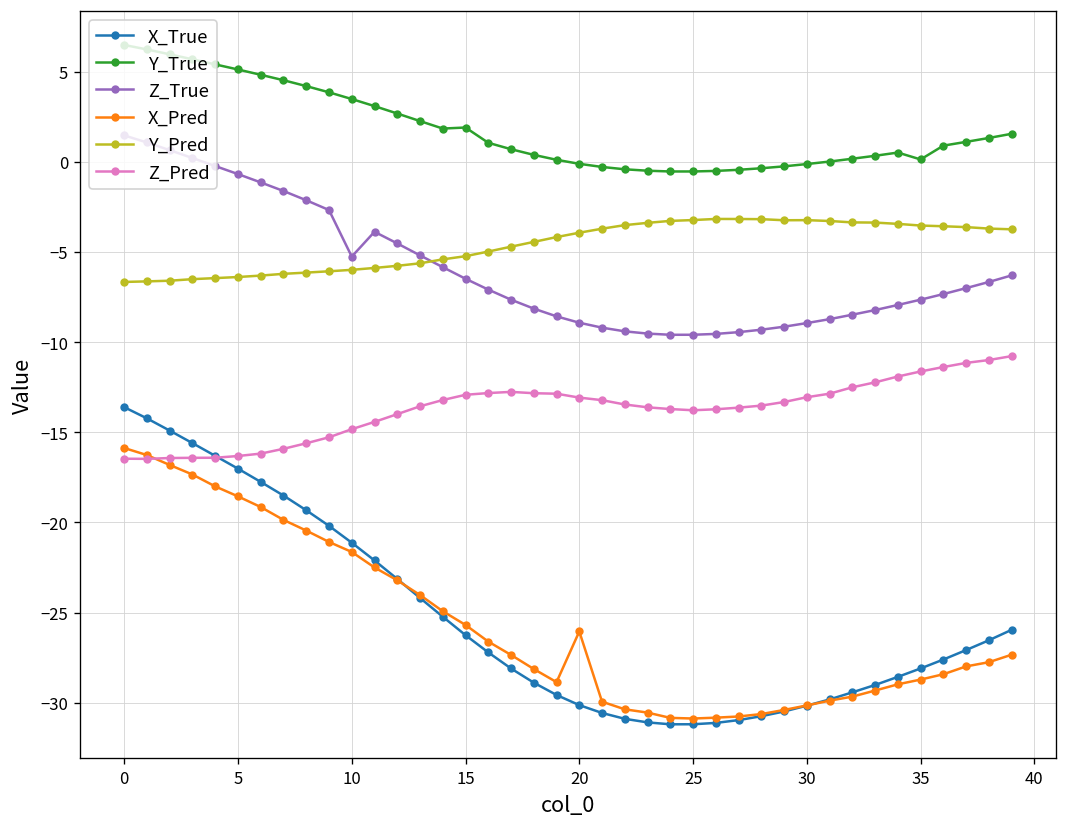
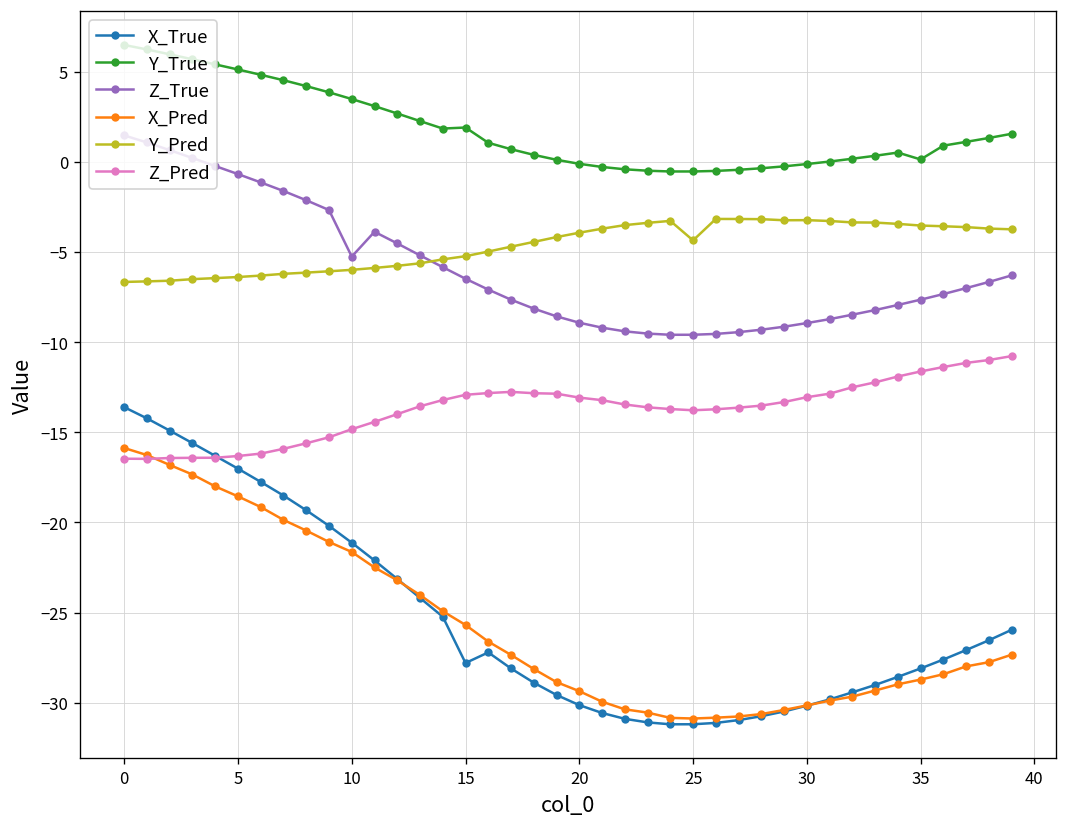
  {
    "X_True": {
      "0": -13.6,
      "5": -17.0,
      "10": -21.1,
-     "15": -26.2,
+     "15": -27.8,
      "20": -30.1,
      "25": -31.2,
      "35": -28.1
    },
    "Y_True": {
      "5": 5.1,
      "10": 3.5,
      "15": 1.9,
      "20": -0.1,
      "25": -0.5,
      "30": -0.1,
      "35": 0.1
    },
    "Z_True": {
      "5": -0.7,
      "10": -5.3,
      "15": -6.5,
      "20": -8.9,
      "25": -9.6,
      "30": -8.9,
      "35": -7.6
    },
    "X_Pred": {
      "0": -15.9,
      "5": -18.6,
      "10": -21.6,
      "15": -25.7,
-     "20": -26.0,
+     "20": -29.4,
      "25": -30.9,
      "35": -28.7
    },
    "Y_Pred": {
      "0": -6.7,
      "5": -6.4,
      "10": -6.0,
      "15": -5.2,
      "20": -3.9,
-     "25": -3.2,
+     "25": -4.4,
      "30": -3.2,
      "35": -3.5
    },
    "Z_Pred": {
      "0": -16.5,
      "5": -16.3,
      "10": -14.8,
      "15": -12.9,
      "20": -13.1,
      "25": -13.8,
      "30": -13.1,
      "35": -11.6
    }
  }
